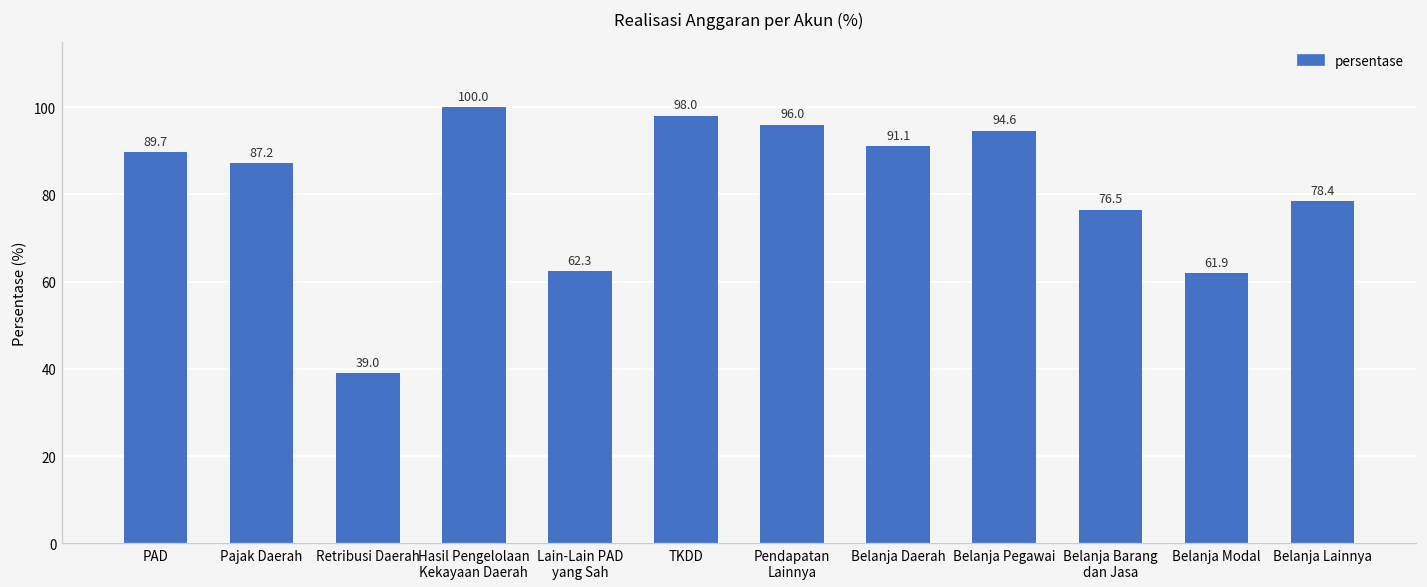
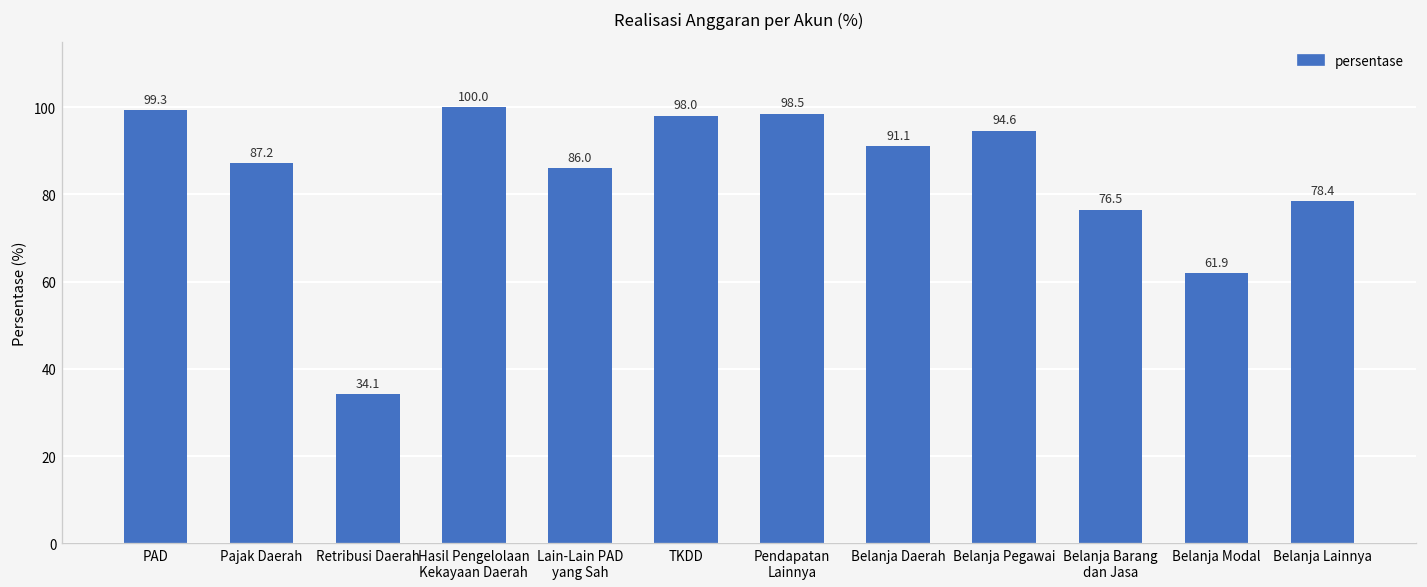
  {
-   "PAD": 89.7,
+   "PAD": 99.3,
    "Pajak Daerah": 87.2,
-   "Retribusi Daerah": 39.0,
+   "Retribusi Daerah": 34.1,
    "Hasil Pengelolaan Kekayaan Daerah": 100.0,
-   "Lain-Lain PAD yang Sah": 62.3,
+   "Lain-Lain PAD yang Sah": 86.0,
    "TKDD": 98.0,
-   "Pendapatan Lainnya": 96.0,
+   "Pendapatan Lainnya": 98.5,
    "Belanja Daerah": 91.1,
    "Belanja Pegawai": 94.6,
    "Belanja Barang dan Jasa": 76.5,
    "Belanja Modal": 61.9,
    "Belanja Lainnya": 78.4
  }
